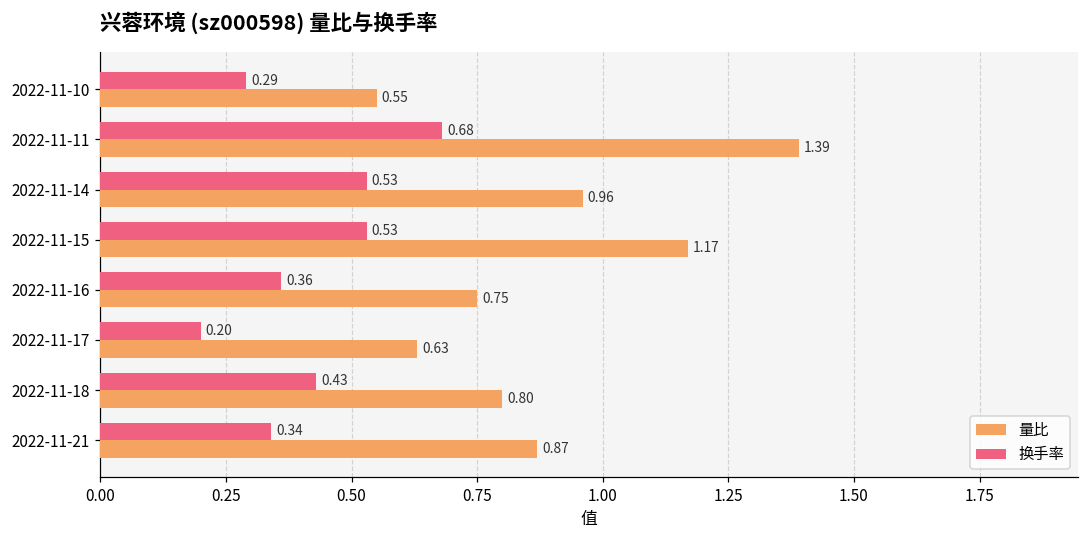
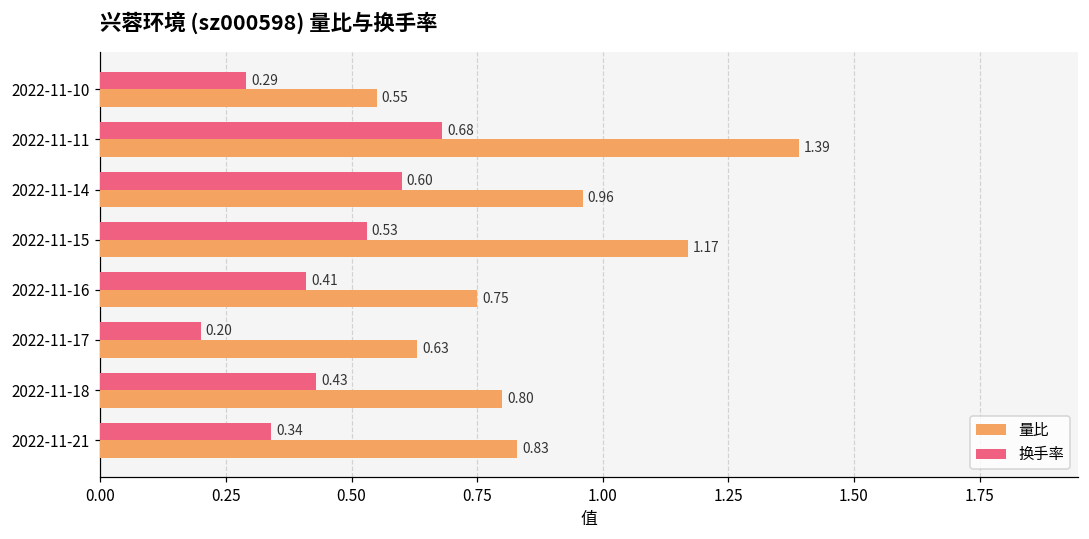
  {
    "量比": {
      "2022-11-10": 0.55,
      "2022-11-11": 1.39,
      "2022-11-14": 0.96,
      "2022-11-15": 1.17,
      "2022-11-16": 0.75,
      "2022-11-17": 0.63,
      "2022-11-18": 0.80,
-     "2022-11-21": 0.87
+     "2022-11-21": 0.83
    },
    "换手率": {
      "2022-11-10": 0.29,
      "2022-11-11": 0.68,
-     "2022-11-14": 0.53,
+     "2022-11-14": 0.60,
      "2022-11-15": 0.53,
-     "2022-11-16": 0.36,
+     "2022-11-16": 0.41,
      "2022-11-17": 0.20,
      "2022-11-18": 0.43,
      "2022-11-21": 0.34
    }
  }
